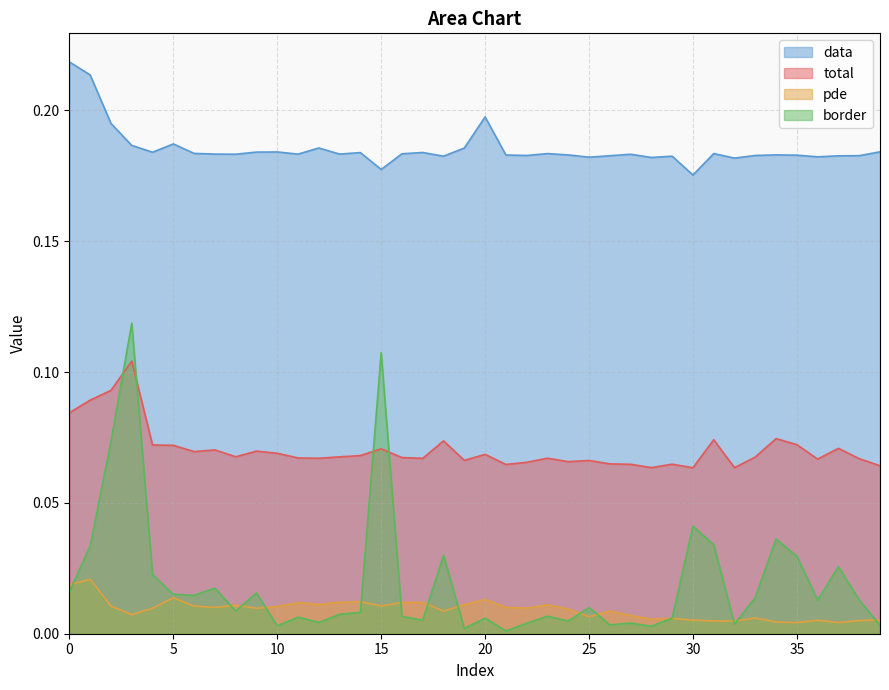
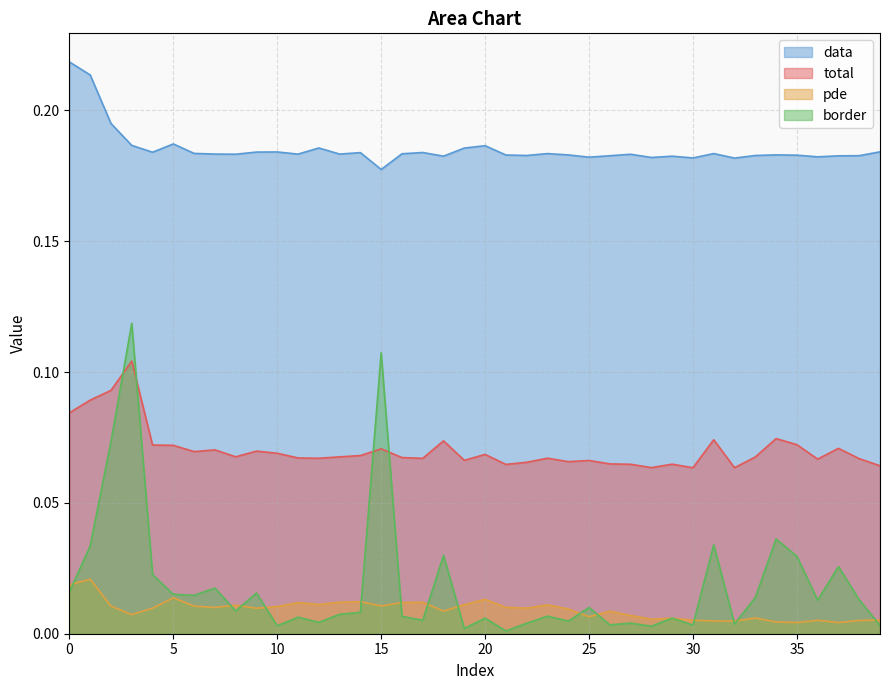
  {
    "data": {
      "0": 0.219,
      "5": 0.187,
      "10": 0.184,
      "15": 0.177,
-     "20": 0.198,
+     "20": 0.187,
      "25": 0.182,
-     "30": 0.175,
+     "30": 0.182,
      "35": 0.183
    },
    "border": {
      "0": 0.016,
      "5": 0.015,
      "10": 0.003,
      "15": 0.107,
      "20": 0.006,
      "25": 0.010,
-     "30": 0.041,
+     "30": 0.003,
      "35": 0.030
    }
  }
